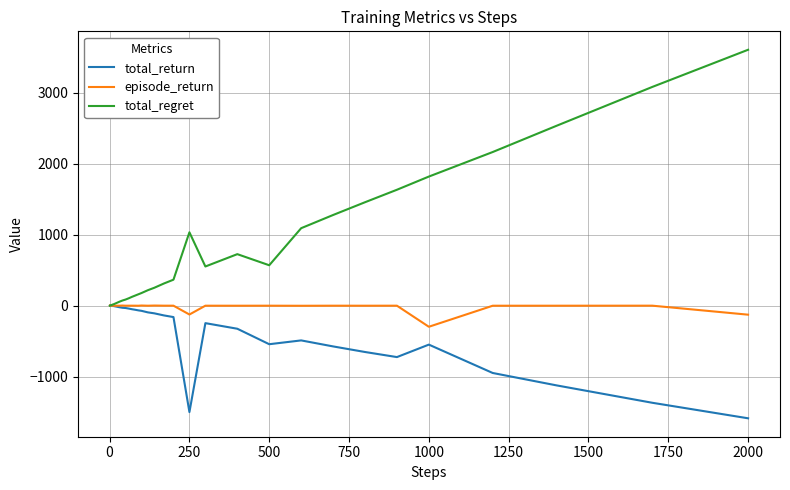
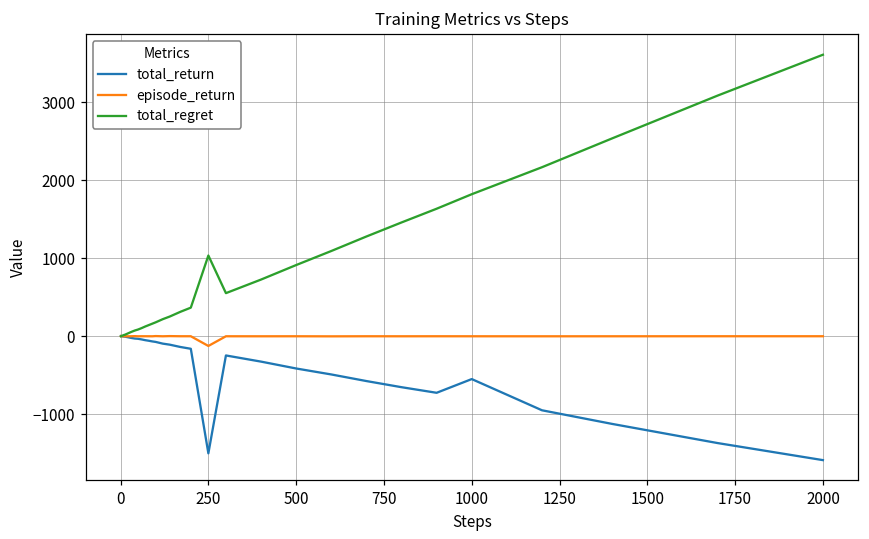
  {
    "total_return": {
      "250": -1500,
-     "500": -500,
+     "500": -400,
      "1000": -500,
      "2000": -1600
    },
    "episode_return": {
      "250": -100,
      "500": 0,
-     "1000": -300,
-     "2000": -100
+     "1000": 0,
+     "2000": 0
    },
    "total_regret": {
      "250": 1000,
-     "500": 600,
+     "500": 900,
      "1000": 1800,
      "2000": 3600
    }
  }
